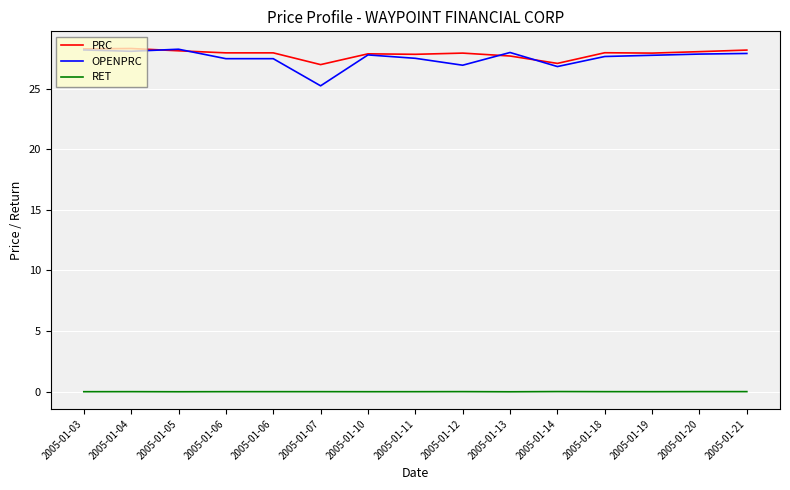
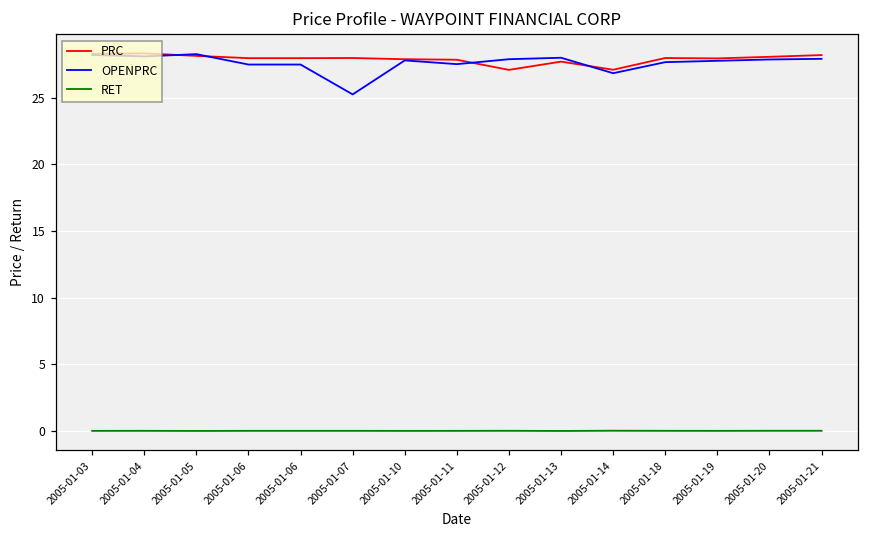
  {
    "PRC": {
-     "2005-01-07": 27.0,
+     "2005-01-07": 28.0,
      "2005-01-11": 27.8,
-     "2005-01-12": 27.9,
+     "2005-01-12": 27.1,
      "2005-01-13": 27.7,
      "2005-01-14": 27.1,
      "2005-01-18": 28.0,
      "2005-01-21": 28.2
    },
    "OPENPRC": {
      "2005-01-07": 25.2,
      "2005-01-11": 27.5,
-     "2005-01-12": 26.9,
+     "2005-01-12": 27.9,
      "2005-01-13": 28.0,
      "2005-01-14": 26.8,
      "2005-01-18": 27.7,
      "2005-01-21": 27.9
    },
    "RET": {
      "2005-01-03": 0.0,
      "2005-01-04": 0.0,
      "2005-01-05": 0.0,
      "2005-01-07": 0.0,
      "2005-01-10": 0.0,
      "2005-01-11": 0.0,
      "2005-01-12": 0.0,
      "2005-01-13": 0.0,
      "2005-01-14": 0.0,
      "2005-01-18": 0.0,
      "2005-01-19": 0.0,
      "2005-01-20": 0.0,
      "2005-01-21": 0.0
    }
  }
